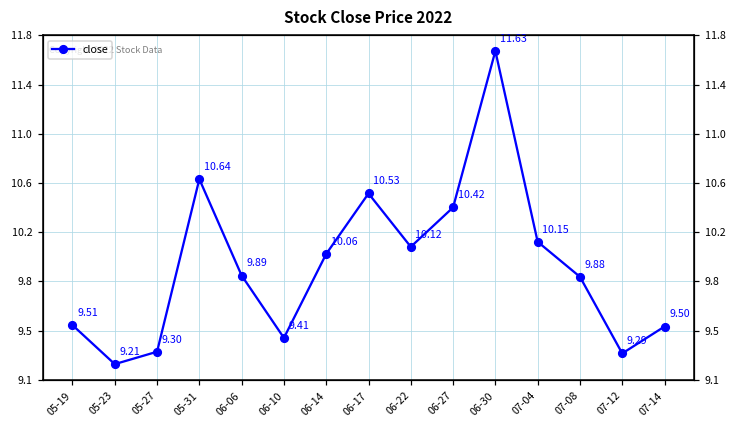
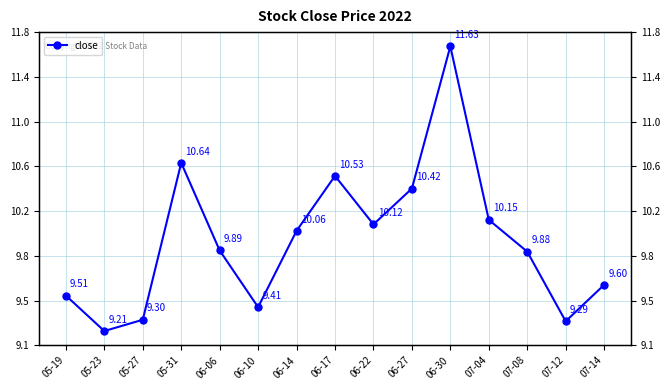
  {
    "05-19": 9.51,
    "05-23": 9.21,
    "05-27": 9.30,
    "05-31": 10.64,
    "06-06": 9.89,
    "06-10": 9.41,
    "06-14": 10.06,
    "06-17": 10.53,
    "06-22": 10.12,
    "06-27": 10.42,
    "06-30": 11.63,
    "07-04": 10.15,
    "07-08": 9.88,
    "07-12": 9.29,
-   "07-14": 9.50
+   "07-14": 9.60
  }
